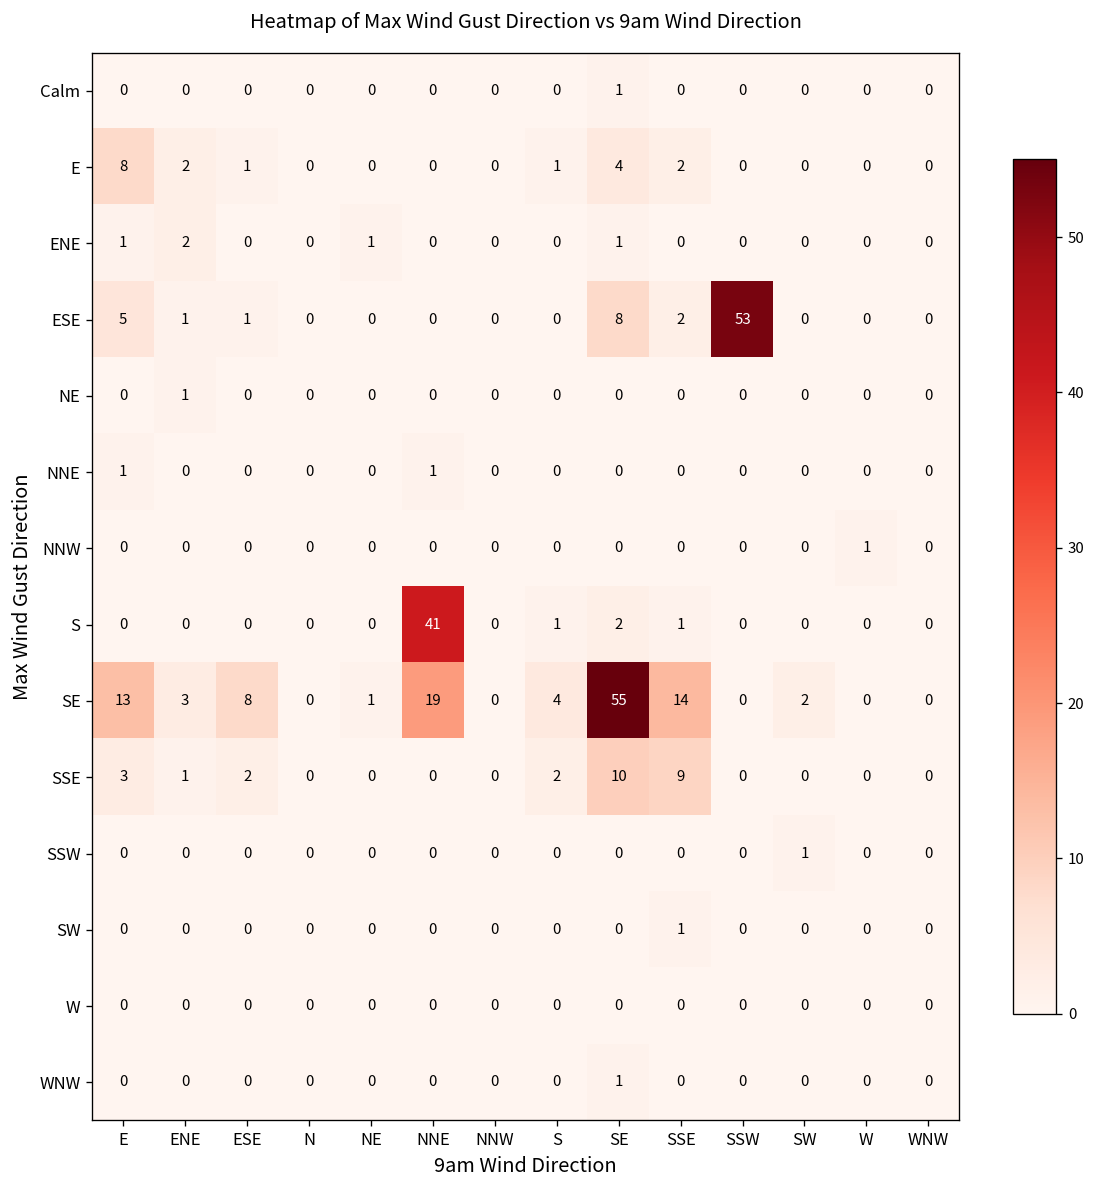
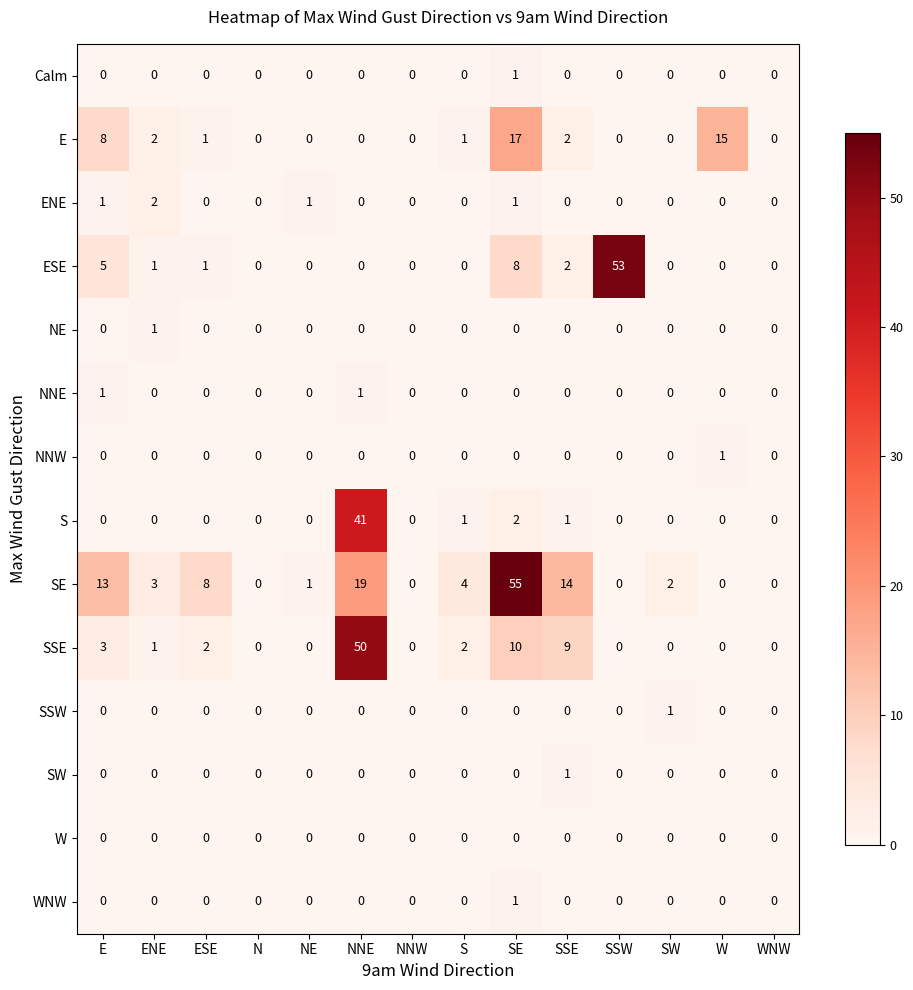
  {
    "Calm": {
      "E": 0,
      "ENE": 0,
      "ESE": 0,
      "N": 0,
      "NE": 0,
      "NNE": 0,
      "NNW": 0,
      "S": 0,
      "SE": 1,
      "SSE": 0,
      "SSW": 0,
      "SW": 0,
      "W": 0,
      "WNW": 0
    },
    "E": {
      "E": 8,
      "ENE": 2,
      "ESE": 1,
      "N": 0,
      "NE": 0,
      "NNE": 0,
      "NNW": 0,
      "S": 1,
-     "SE": 4,
+     "SE": 17,
      "SSE": 2,
      "SSW": 0,
      "SW": 0,
-     "W": 0,
+     "W": 15,
      "WNW": 0
    },
    "ENE": {
      "E": 1,
      "ENE": 2,
      "ESE": 0,
      "N": 0,
      "NE": 1,
      "NNE": 0,
      "NNW": 0,
      "S": 0,
      "SE": 1,
      "SSE": 0,
      "SSW": 0,
      "SW": 0,
      "W": 0,
      "WNW": 0
    },
    "ESE": {
      "E": 5,
      "ENE": 1,
      "ESE": 1,
      "N": 0,
      "NE": 0,
      "NNE": 0,
      "NNW": 0,
      "S": 0,
      "SE": 8,
      "SSE": 2,
      "SSW": 53,
      "SW": 0,
      "W": 0,
      "WNW": 0
    },
    "NE": {
      "E": 0,
      "ENE": 1,
      "ESE": 0,
      "N": 0,
      "NE": 0,
      "NNE": 0,
      "NNW": 0,
      "S": 0,
      "SE": 0,
      "SSE": 0,
      "SSW": 0,
      "SW": 0,
      "W": 0,
      "WNW": 0
    },
    "NNE": {
      "E": 1,
      "ENE": 0,
      "ESE": 0,
      "N": 0,
      "NE": 0,
      "NNE": 1,
      "NNW": 0,
      "S": 0,
      "SE": 0,
      "SSE": 0,
      "SSW": 0,
      "SW": 0,
      "W": 0,
      "WNW": 0
    },
    "NNW": {
      "E": 0,
      "ENE": 0,
      "ESE": 0,
      "N": 0,
      "NE": 0,
      "NNE": 0,
      "NNW": 0,
      "S": 0,
      "SE": 0,
      "SSE": 0,
      "SSW": 0,
      "SW": 0,
      "W": 1,
      "WNW": 0
    },
    "S": {
      "E": 0,
      "ENE": 0,
      "ESE": 0,
      "N": 0,
      "NE": 0,
      "NNE": 41,
      "NNW": 0,
      "S": 1,
      "SE": 2,
      "SSE": 1,
      "SSW": 0,
      "SW": 0,
      "W": 0,
      "WNW": 0
    },
    "SE": {
      "E": 13,
      "ENE": 3,
      "ESE": 8,
      "N": 0,
      "NE": 1,
      "NNE": 19,
      "NNW": 0,
      "S": 4,
      "SE": 55,
      "SSE": 14,
      "SSW": 0,
      "SW": 2,
      "W": 0,
      "WNW": 0
    },
    "SSE": {
      "E": 3,
      "ENE": 1,
      "ESE": 2,
      "N": 0,
      "NE": 0,
-     "NNE": 0,
+     "NNE": 50,
      "NNW": 0,
      "S": 2,
      "SE": 10,
      "SSE": 9,
      "SSW": 0,
      "SW": 0,
      "W": 0,
      "WNW": 0
    },
    "SSW": {
      "E": 0,
      "ENE": 0,
      "ESE": 0,
      "N": 0,
      "NE": 0,
      "NNE": 0,
      "NNW": 0,
      "S": 0,
      "SE": 0,
      "SSE": 0,
      "SSW": 0,
      "SW": 1,
      "W": 0,
      "WNW": 0
    },
    "SW": {
      "E": 0,
      "ENE": 0,
      "ESE": 0,
      "N": 0,
      "NE": 0,
      "NNE": 0,
      "NNW": 0,
      "S": 0,
      "SE": 0,
      "SSE": 1,
      "SSW": 0,
      "SW": 0,
      "W": 0,
      "WNW": 0
    },
    "W": {
      "E": 0,
      "ENE": 0,
      "ESE": 0,
      "N": 0,
      "NE": 0,
      "NNE": 0,
      "NNW": 0,
      "S": 0,
      "SE": 0,
      "SSE": 0,
      "SSW": 0,
      "SW": 0,
      "W": 0,
      "WNW": 0
    },
    "WNW": {
      "E": 0,
      "ENE": 0,
      "ESE": 0,
      "N": 0,
      "NE": 0,
      "NNE": 0,
      "NNW": 0,
      "S": 0,
      "SE": 1,
      "SSE": 0,
      "SSW": 0,
      "SW": 0,
      "W": 0,
      "WNW": 0
    }
  }
